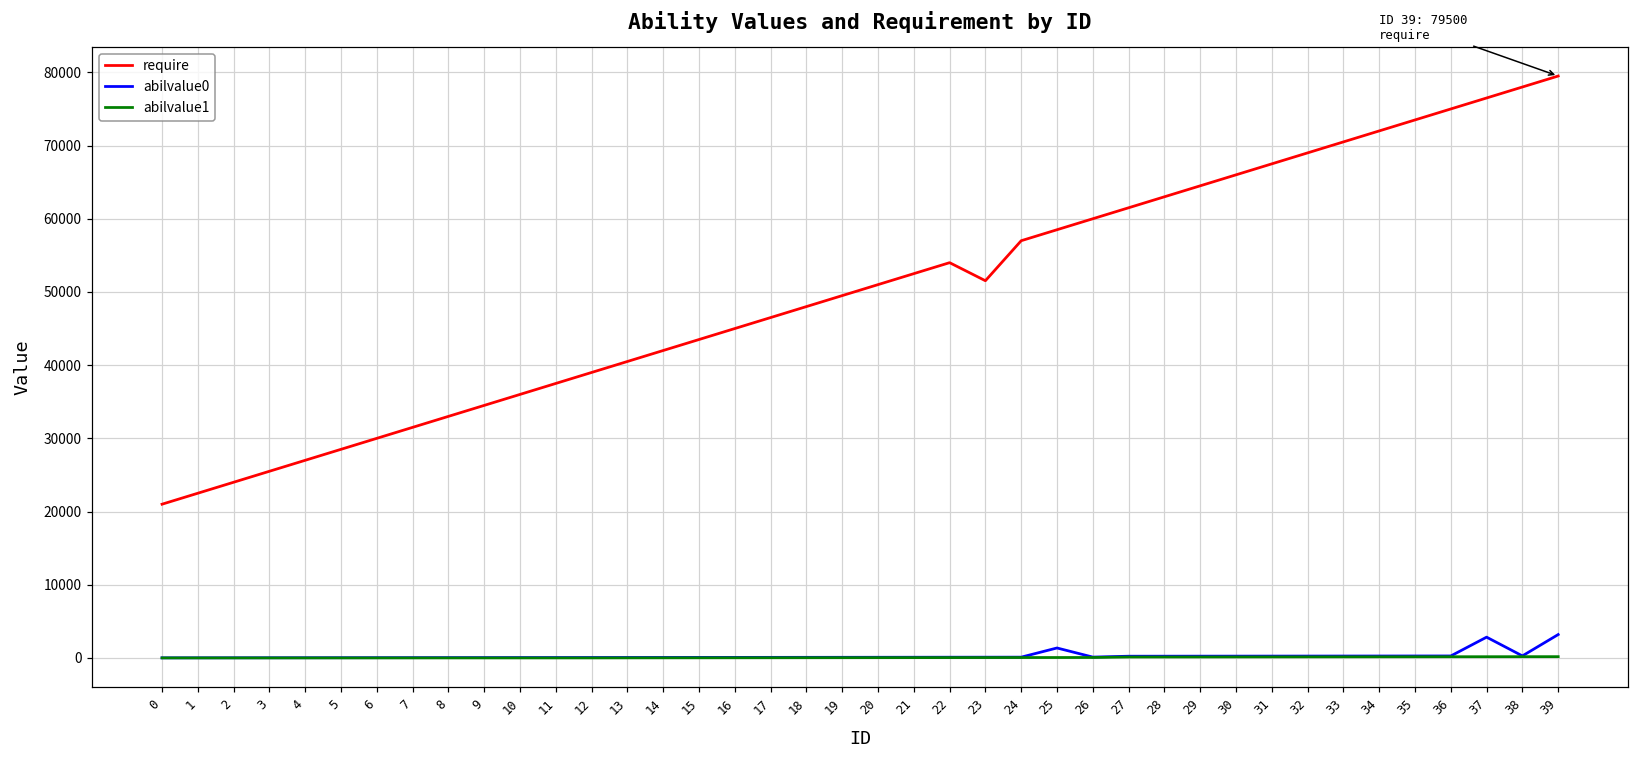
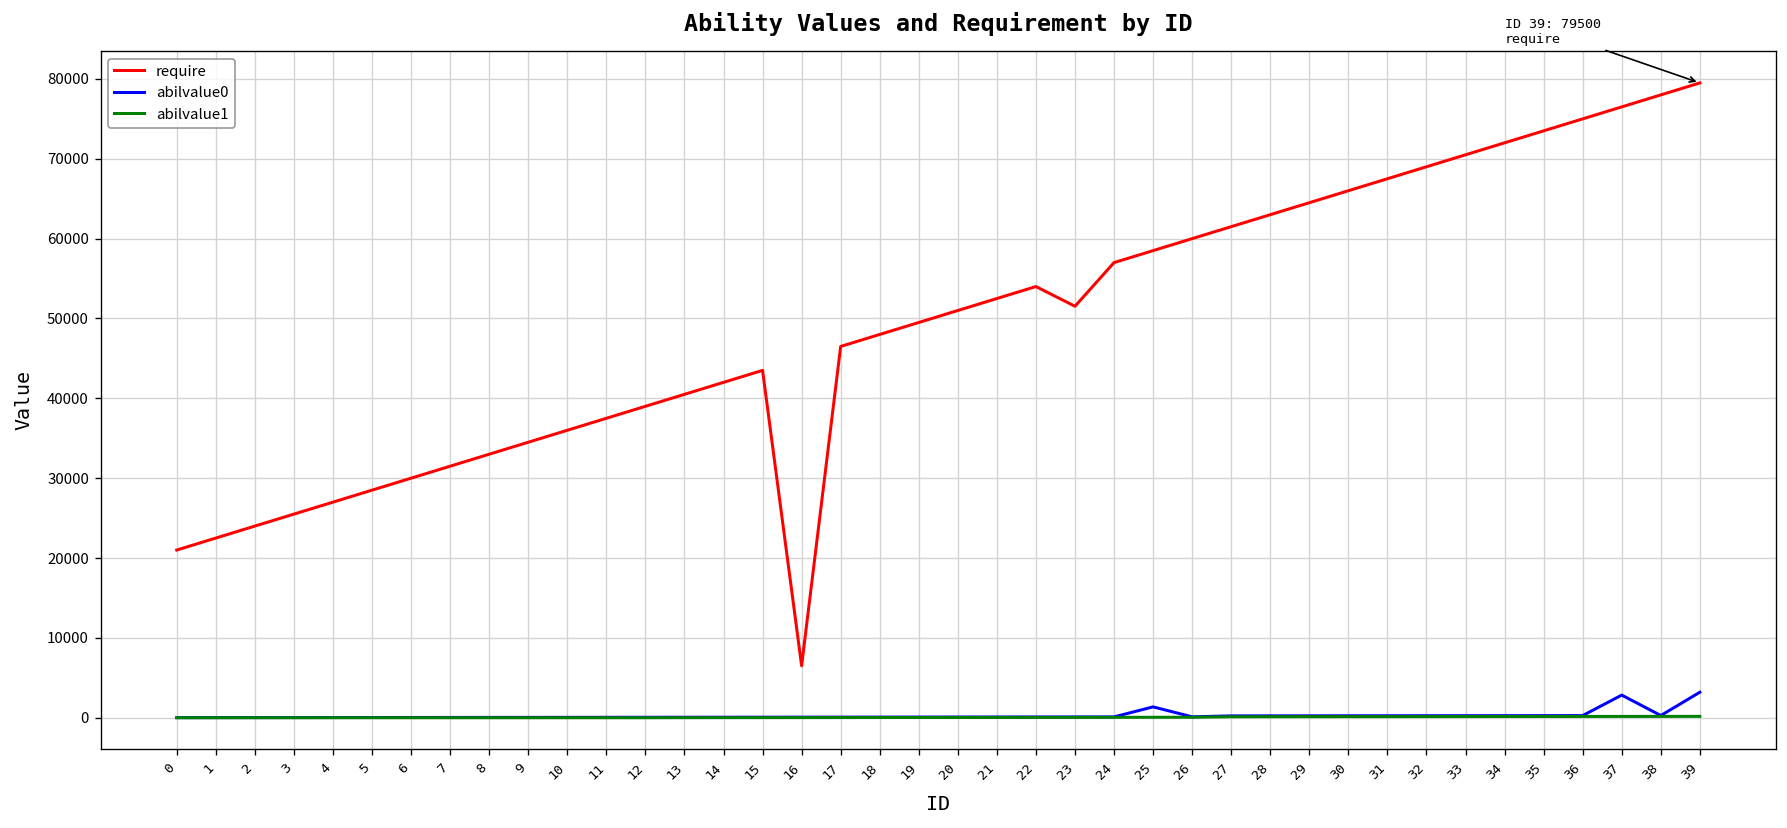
  {
    "require": {
      "0": 21000,
      "1": 23000,
      "2": 24000,
      "3": 26000,
      "4": 27000,
      "5": 29000,
      "6": 30000,
      "7": 32000,
      "8": 33000,
      "9": 35000,
      "10": 36000,
      "11": 38000,
      "12": 39000,
      "13": 41000,
      "14": 42000,
      "15": 44000,
-     "16": 45000,
+     "16": 7000,
      "17": 47000,
      "18": 48000,
      "19": 50000,
      "20": 51000,
      "21": 53000,
      "22": 54000,
      "23": 52000,
      "24": 57000,
      "25": 59000,
      "26": 60000,
      "27": 62000,
      "28": 63000,
      "29": 65000,
      "30": 66000,
      "31": 68000,
      "32": 69000,
      "33": 71000,
      "34": 72000,
      "35": 74000,
      "36": 75000,
      "37": 77000,
      "38": 78000
    },
    "abilvalue0": {
      "25": 1000,
      "37": 3000,
      "39": 3000
    },
    "abilvalue1": {
      "25": 0,
      "37": 0,
      "39": 0
    }
  }
